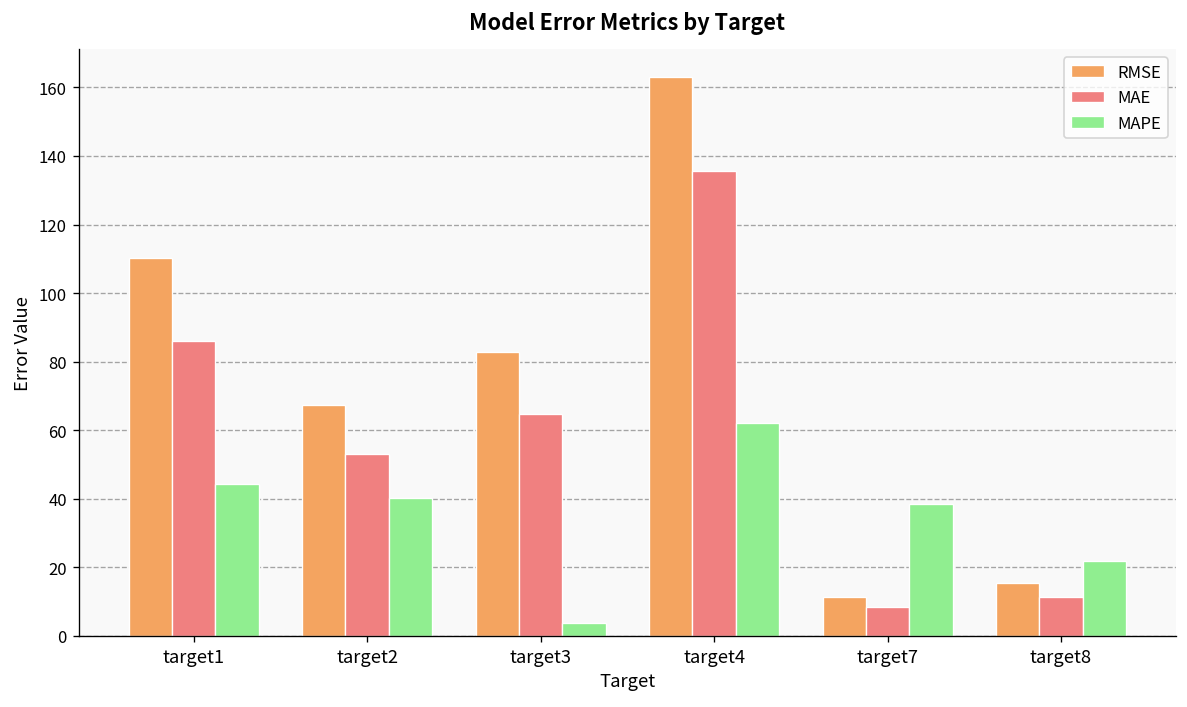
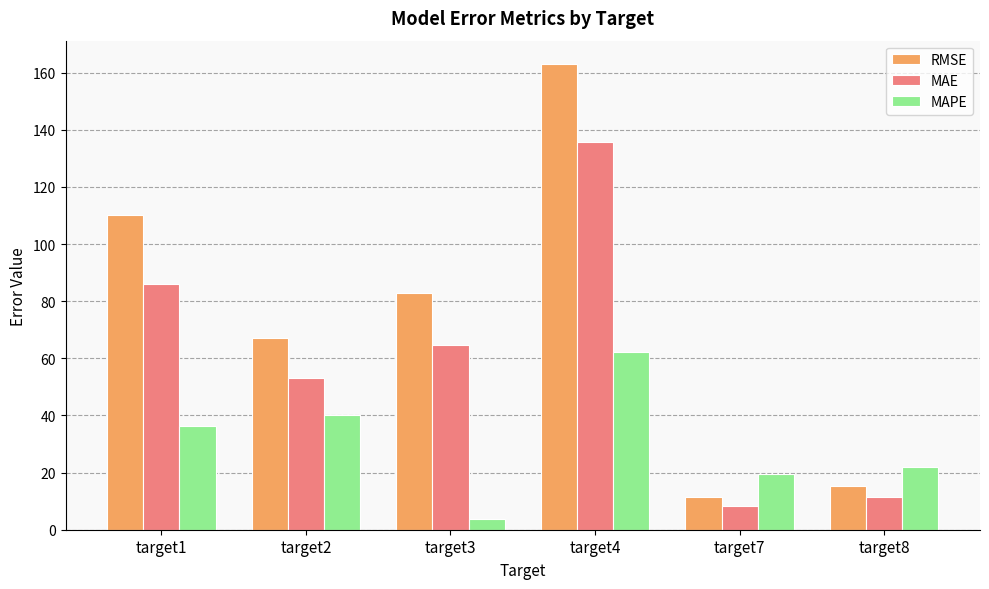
  {
    "MAPE": {
-     "target1": 44,
+     "target1": 36,
      "target2": 40,
      "target3": 4,
      "target4": 62,
-     "target7": 38,
+     "target7": 19,
      "target8": 22
    }
  }
